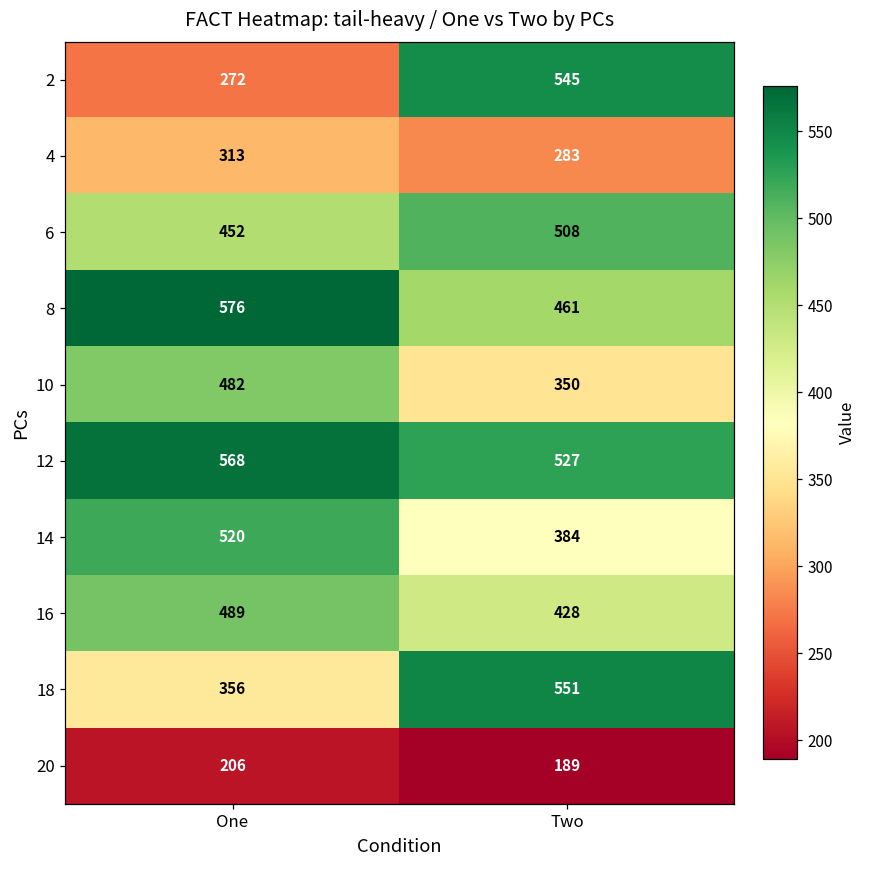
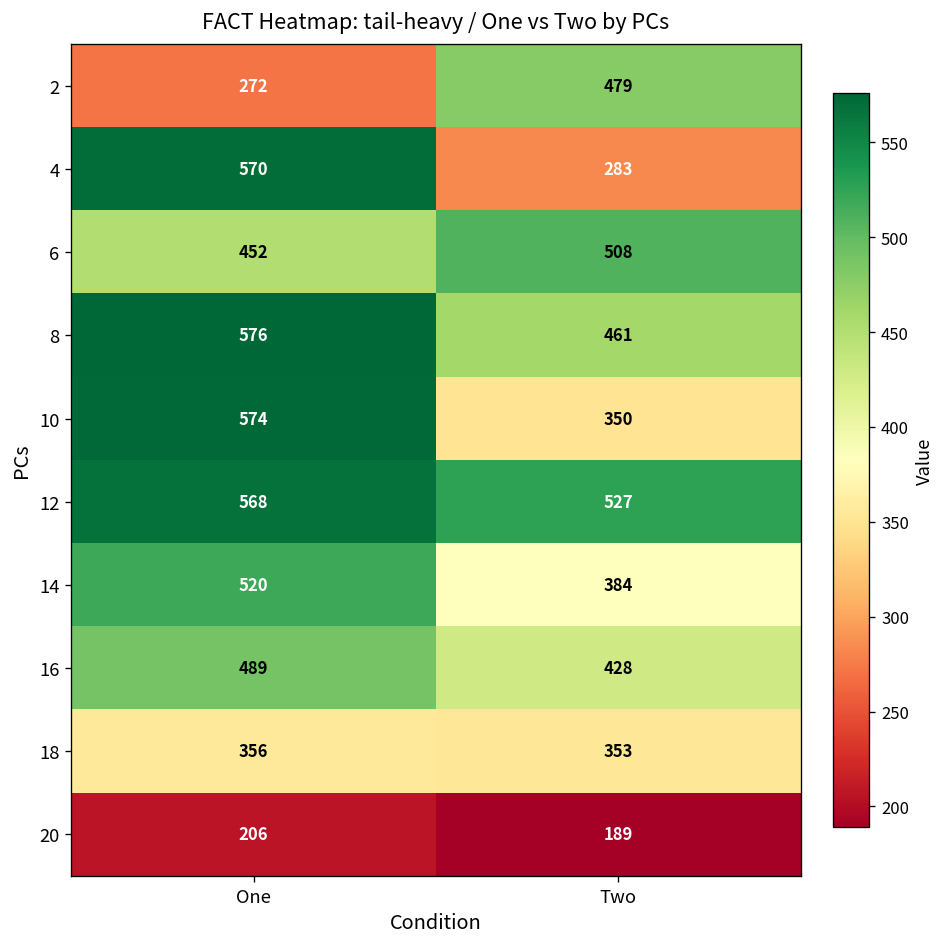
  {
    "2": {
      "One": 272,
-     "Two": 545
+     "Two": 479
    },
    "4": {
-     "One": 313,
+     "One": 570,
      "Two": 283
    },
    "6": {
      "One": 452,
      "Two": 508
    },
    "8": {
      "One": 576,
      "Two": 461
    },
    "10": {
-     "One": 482,
+     "One": 574,
      "Two": 350
    },
    "12": {
      "One": 568,
      "Two": 527
    },
    "14": {
      "One": 520,
      "Two": 384
    },
    "16": {
      "One": 489,
      "Two": 428
    },
    "18": {
      "One": 356,
-     "Two": 551
+     "Two": 353
    },
    "20": {
      "One": 206,
      "Two": 189
    }
  }
